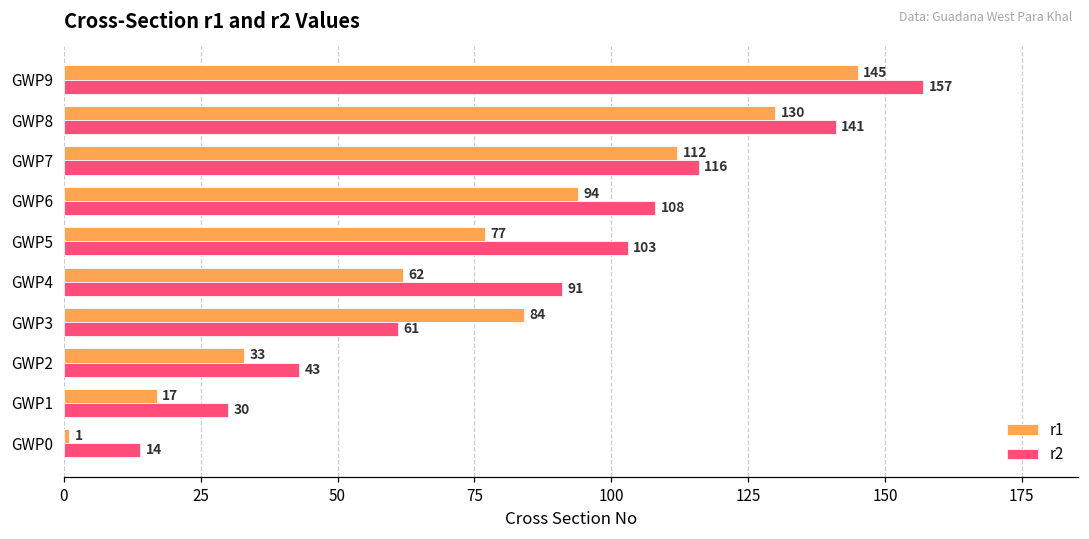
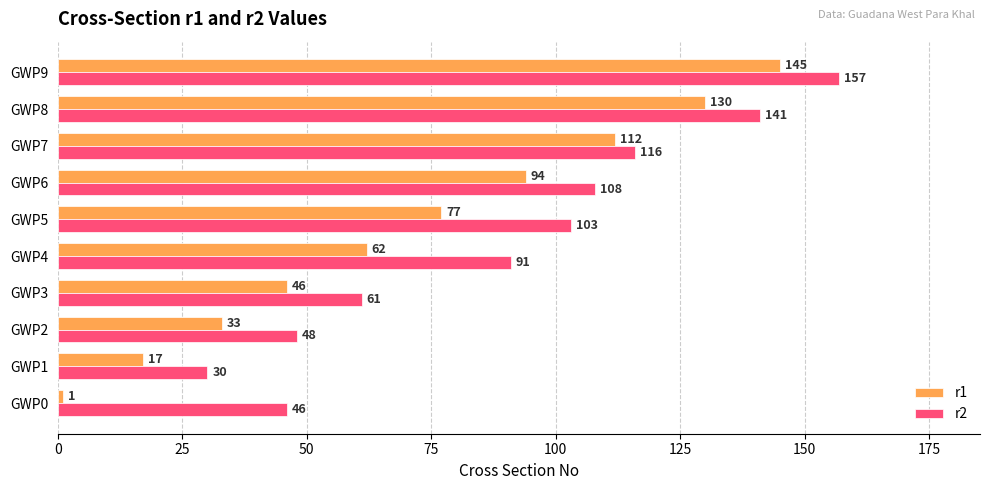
  {
    "r1": {
      "GWP9": 145,
      "GWP8": 130,
      "GWP7": 112,
      "GWP6": 94,
      "GWP5": 77,
      "GWP4": 62,
-     "GWP3": 84,
+     "GWP3": 46,
      "GWP2": 33,
      "GWP1": 17,
      "GWP0": 1
    },
    "r2": {
      "GWP9": 157,
      "GWP8": 141,
      "GWP7": 116,
      "GWP6": 108,
      "GWP5": 103,
      "GWP4": 91,
      "GWP3": 61,
-     "GWP2": 43,
+     "GWP2": 48,
      "GWP1": 30,
-     "GWP0": 14
+     "GWP0": 46
    }
  }
